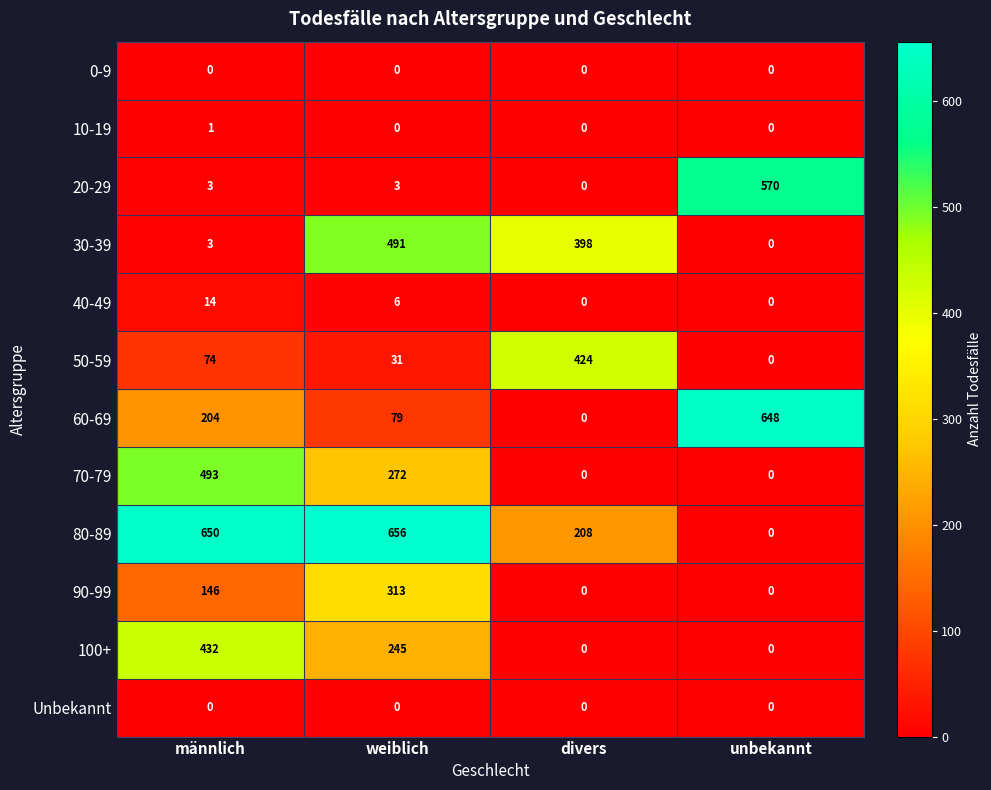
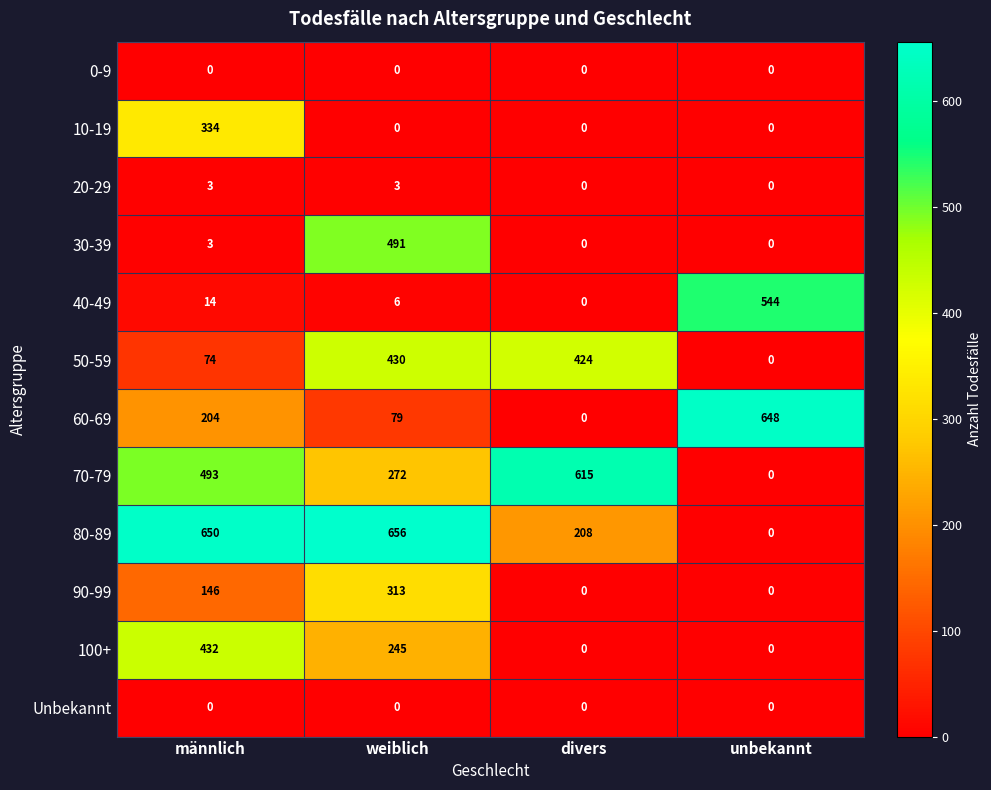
  {
    "0-9": {
      "männlich": 0,
      "weiblich": 0,
      "divers": 0,
      "unbekannt": 0
    },
    "10-19": {
-     "männlich": 1,
+     "männlich": 334,
      "weiblich": 0,
      "divers": 0,
      "unbekannt": 0
    },
    "20-29": {
      "männlich": 3,
      "weiblich": 3,
      "divers": 0,
-     "unbekannt": 570
+     "unbekannt": 0
    },
    "30-39": {
      "männlich": 3,
      "weiblich": 491,
-     "divers": 398,
+     "divers": 0,
      "unbekannt": 0
    },
    "40-49": {
      "männlich": 14,
      "weiblich": 6,
      "divers": 0,
-     "unbekannt": 0
+     "unbekannt": 544
    },
    "50-59": {
      "männlich": 74,
-     "weiblich": 31,
+     "weiblich": 430,
      "divers": 424,
      "unbekannt": 0
    },
    "60-69": {
      "männlich": 204,
      "weiblich": 79,
      "divers": 0,
      "unbekannt": 648
    },
    "70-79": {
      "männlich": 493,
      "weiblich": 272,
-     "divers": 0,
+     "divers": 615,
      "unbekannt": 0
    },
    "80-89": {
      "männlich": 650,
      "weiblich": 656,
      "divers": 208,
      "unbekannt": 0
    },
    "90-99": {
      "männlich": 146,
      "weiblich": 313,
      "divers": 0,
      "unbekannt": 0
    },
    "100+": {
      "männlich": 432,
      "weiblich": 245,
      "divers": 0,
      "unbekannt": 0
    },
    "Unbekannt": {
      "männlich": 0,
      "weiblich": 0,
      "divers": 0,
      "unbekannt": 0
    }
  }
